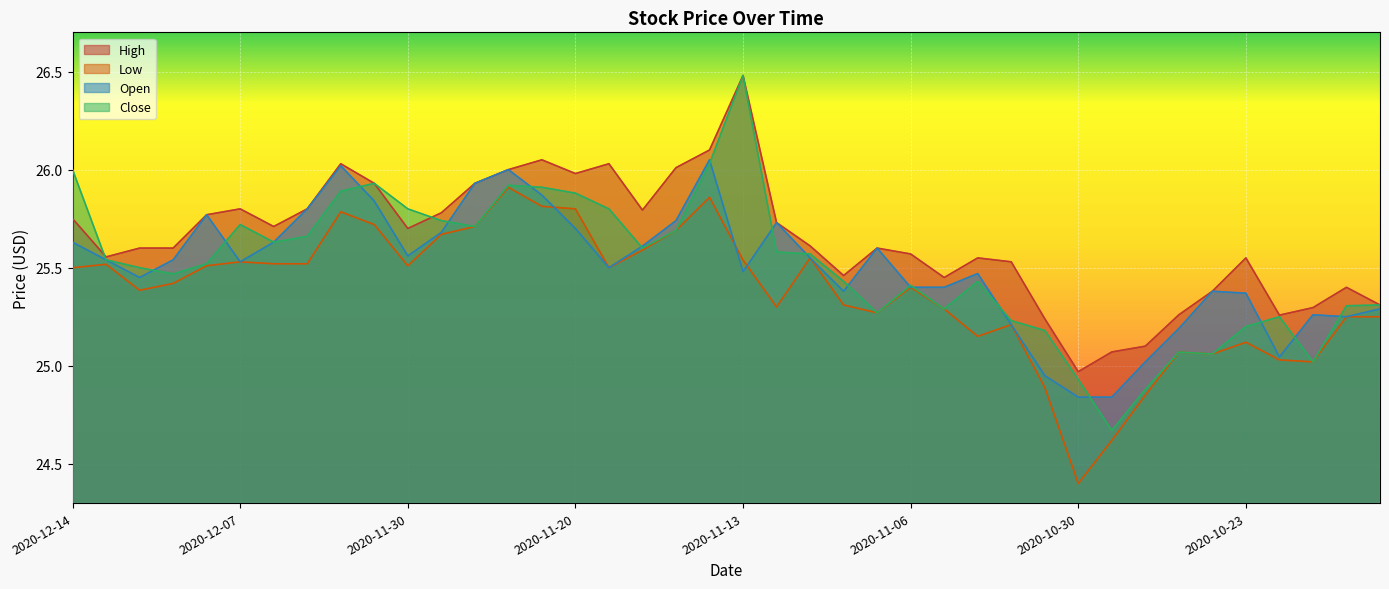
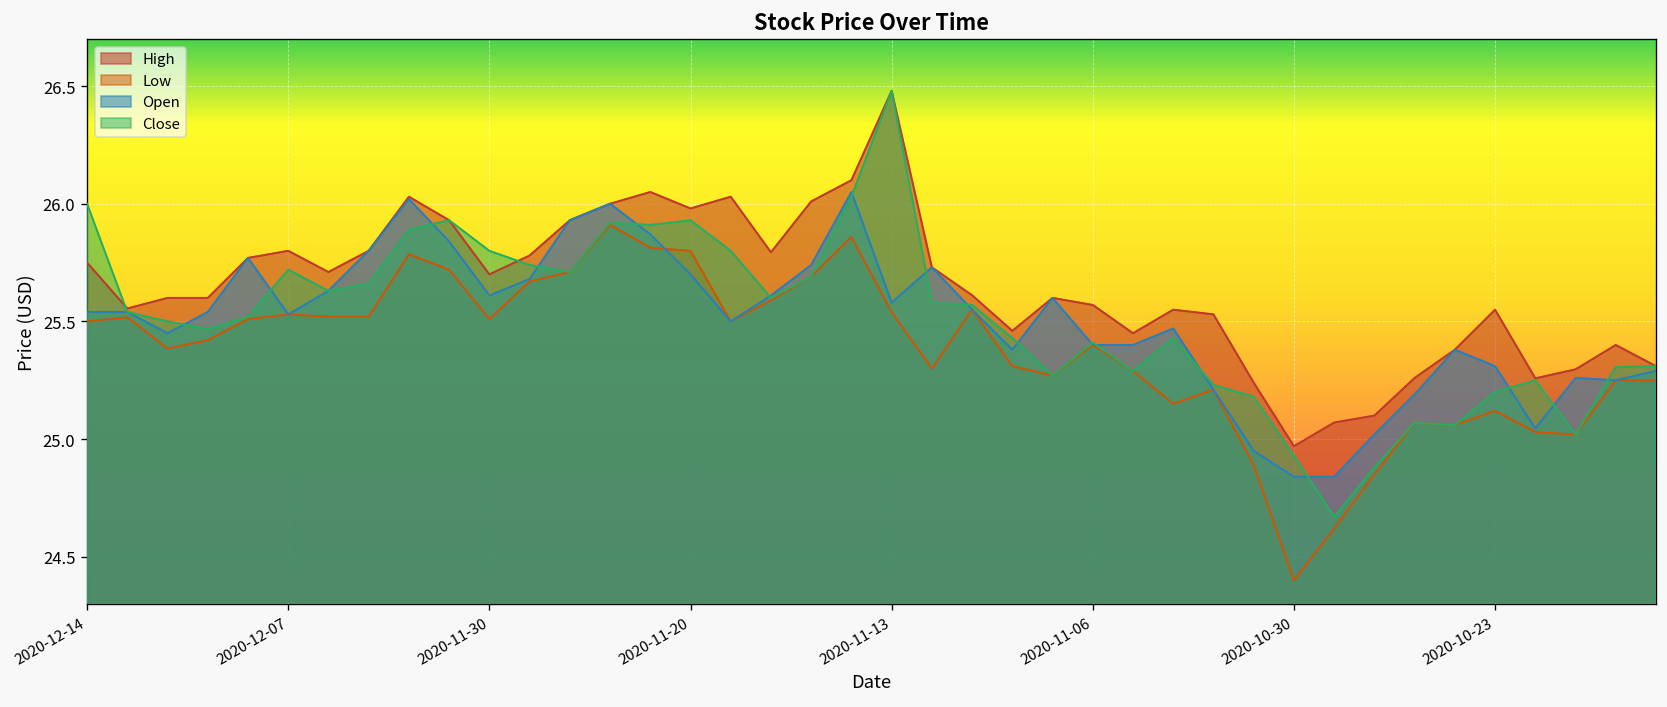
  {
    "Open": {
-     "2020-12-14": 25.63,
-     "2020-11-30": 25.56,
+     "2020-12-14": 25.54,
+     "2020-11-30": 25.61,
      "2020-11-20": 25.70,
-     "2020-11-13": 25.48,
+     "2020-11-13": 25.58,
      "2020-10-30": 24.84,
-     "2020-10-23": 25.37
+     "2020-10-23": 25.31
    },
    "Close": {
      "2020-12-14": 26.00,
      "2020-12-07": 25.72,
      "2020-11-30": 25.80,
-     "2020-11-20": 25.88,
+     "2020-11-20": 25.93,
      "2020-10-30": 24.93,
      "2020-10-23": 25.20
    }
  }
